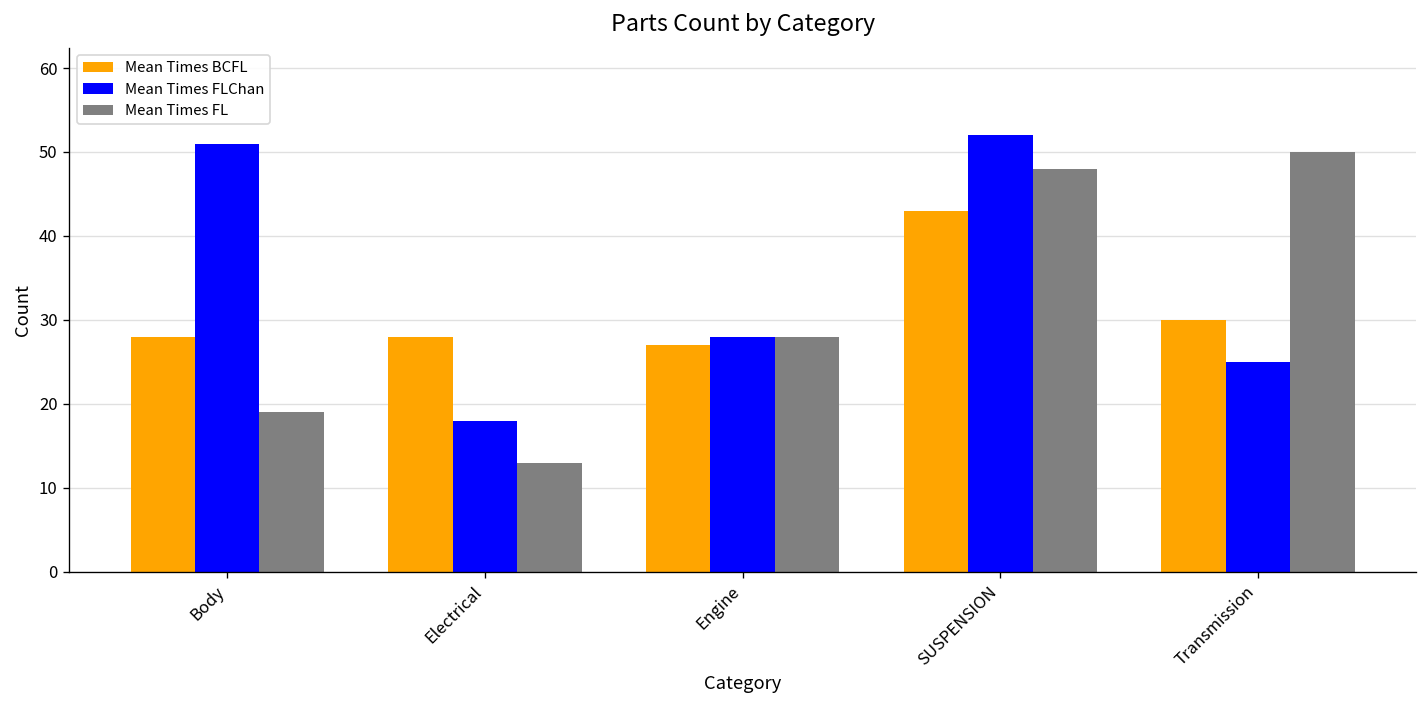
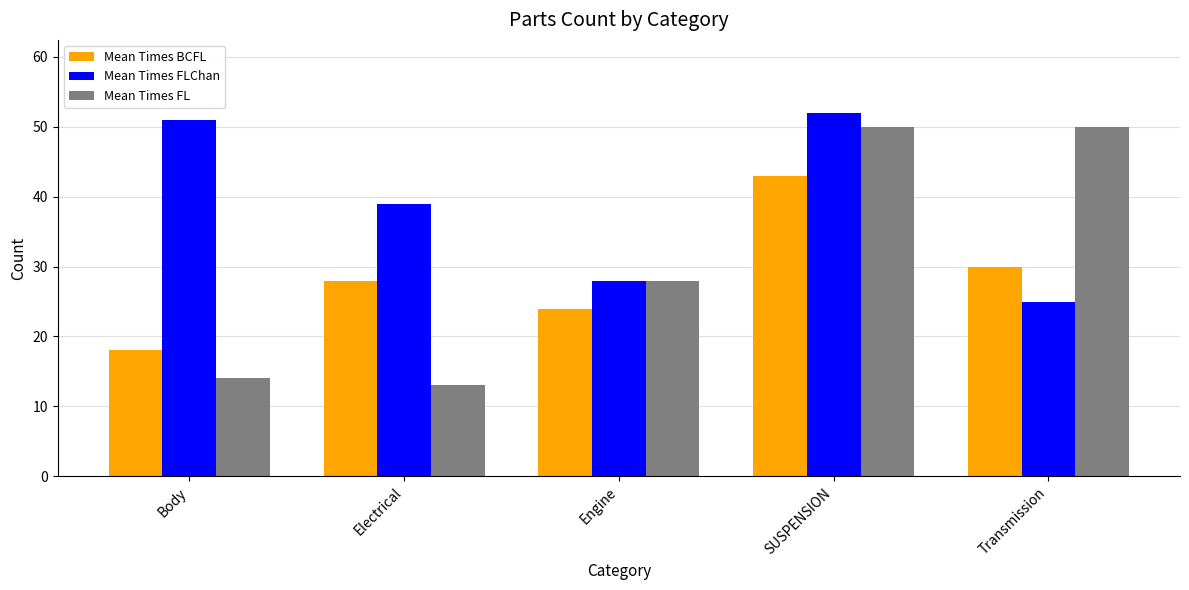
  {
    "Mean Times BCFL": {
-     "Body": 28,
+     "Body": 18,
      "Electrical": 28,
-     "Engine": 27,
+     "Engine": 24,
      "SUSPENSION": 43,
      "Transmission": 30
    },
    "Mean Times FLChan": {
      "Body": 51,
-     "Electrical": 18,
+     "Electrical": 39,
      "Engine": 28,
      "SUSPENSION": 52,
      "Transmission": 25
    },
    "Mean Times FL": {
-     "Body": 19,
+     "Body": 14,
      "Electrical": 13,
      "Engine": 28,
-     "SUSPENSION": 48,
+     "SUSPENSION": 50,
      "Transmission": 50
    }
  }
